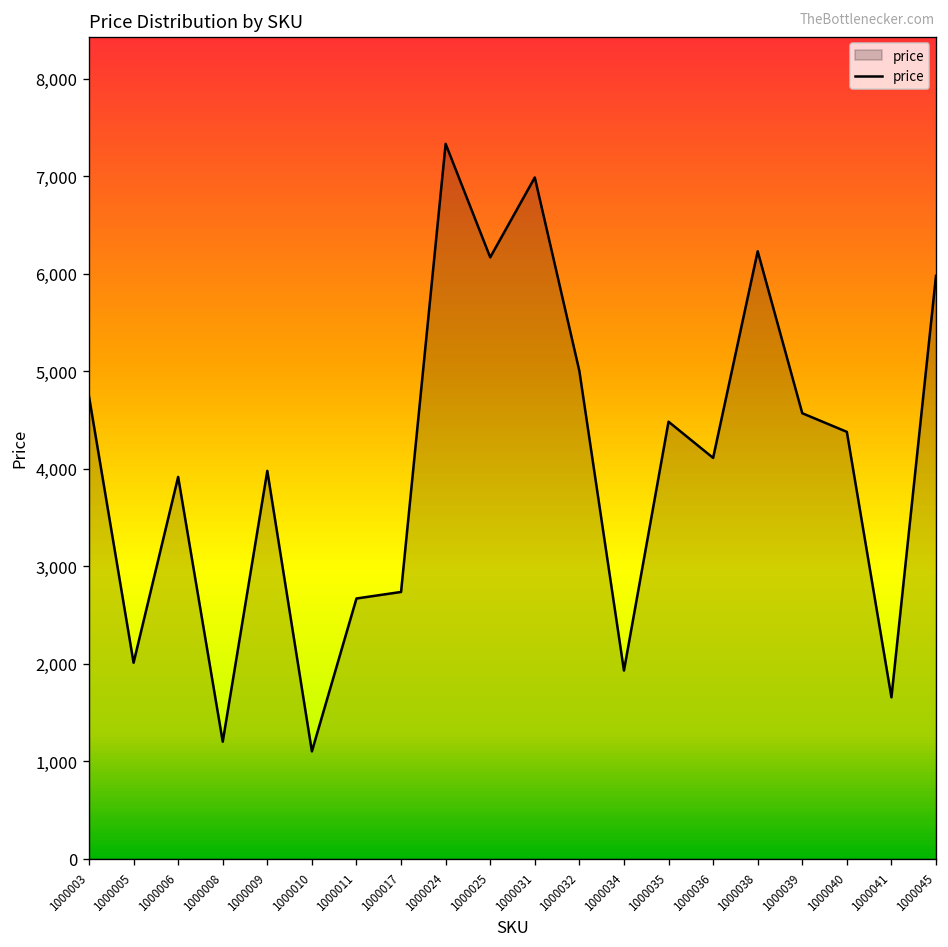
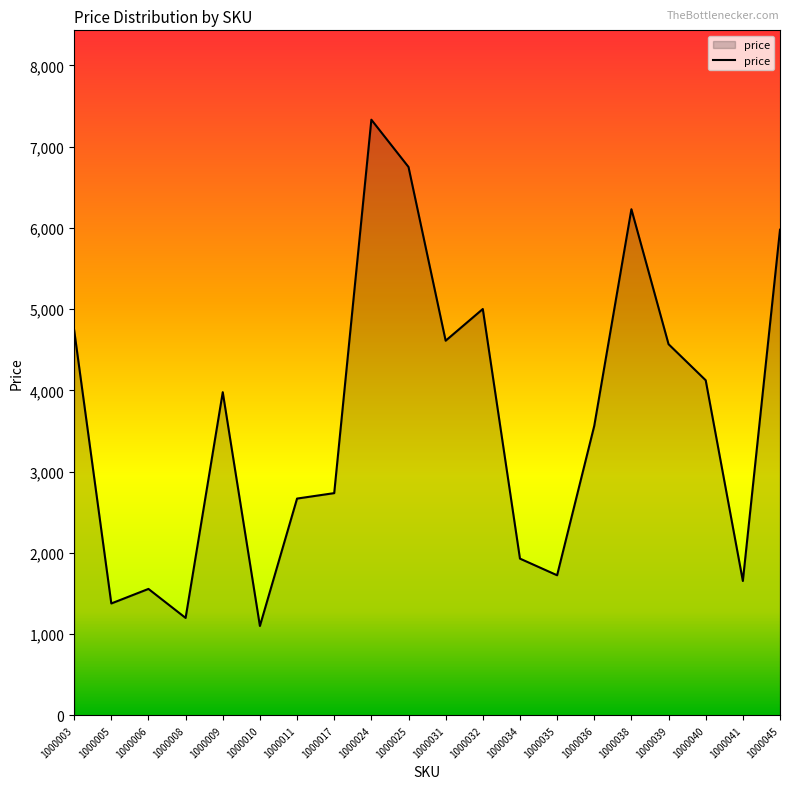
  {
    "1000003": "4,700",
-   "1000005": "2,000",
-   "1000006": "3,900",
+   "1000005": "1,400",
+   "1000006": "1,600",
    "1000008": "1,200",
    "1000009": "4,000",
    "1000010": "1,100",
    "1000011": "2,700",
    "1000017": "2,700",
    "1000024": "7,300",
-   "1000025": "6,200",
-   "1000031": "7,000",
+   "1000025": "6,800",
+   "1000031": "4,600",
    "1000032": "5,000",
    "1000034": "1,900",
-   "1000035": "4,500",
-   "1000036": "4,100",
+   "1000035": "1,700",
+   "1000036": "3,600",
    "1000038": "6,200",
    "1000039": "4,600",
-   "1000040": "4,400",
+   "1000040": "4,100",
    "1000041": "1,700",
    "1000045": "6,000"
  }
